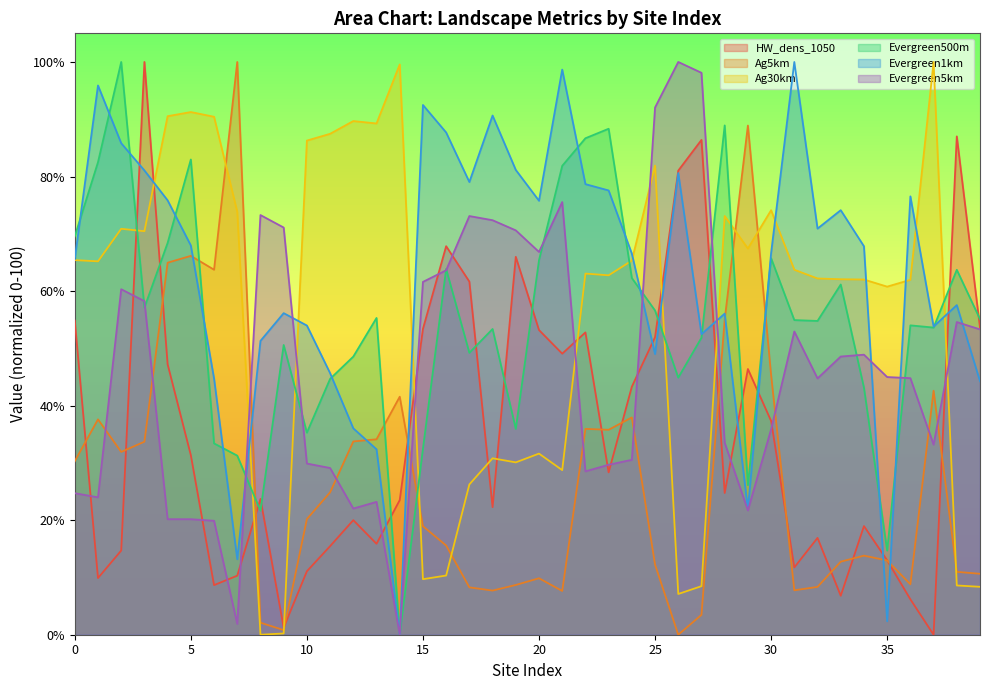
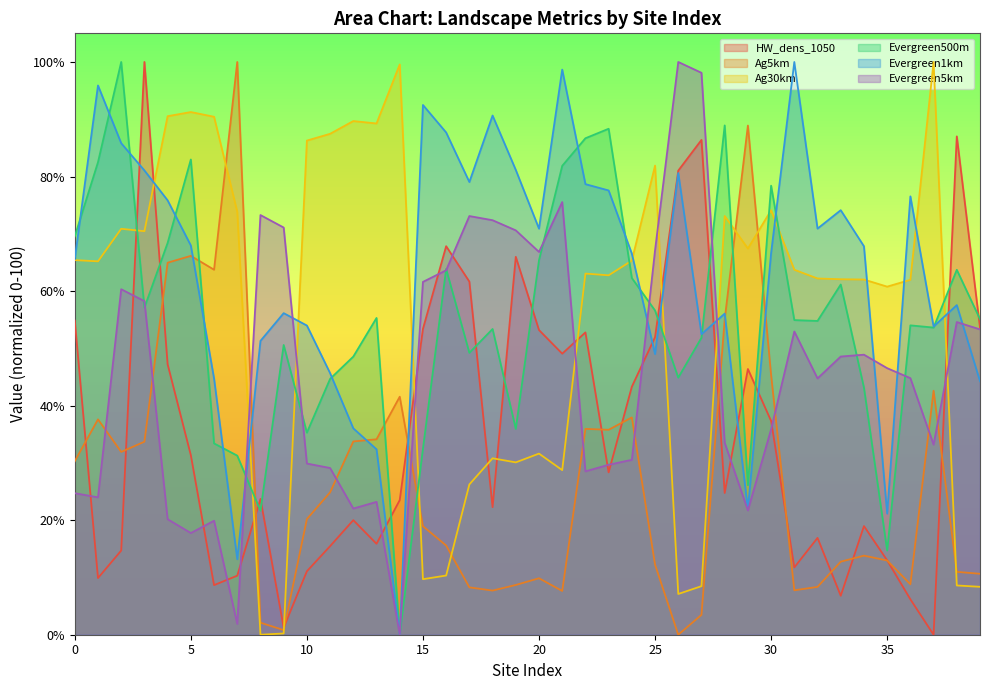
  {
    "Evergreen500m": {
      "0": "70%",
      "5": "83%",
      "10": "35%",
      "15": "32%",
      "20": "65%",
      "25": "57%",
-     "30": "66%",
+     "30": "78%",
      "35": "15%"
    },
    "Evergreen1km": {
      "5": "68%",
      "10": "54%",
      "15": "92%",
-     "20": "76%",
+     "20": "71%",
      "25": "49%",
      "30": "67%",
-     "35": "2%"
+     "35": "21%"
    },
    "Evergreen5km": {
      "0": "25%",
-     "5": "20%",
+     "5": "18%",
      "10": "30%",
      "15": "62%",
      "20": "67%",
-     "25": "92%",
+     "25": "67%",
      "30": "36%",
-     "35": "45%"
+     "35": "47%"
    }
  }
